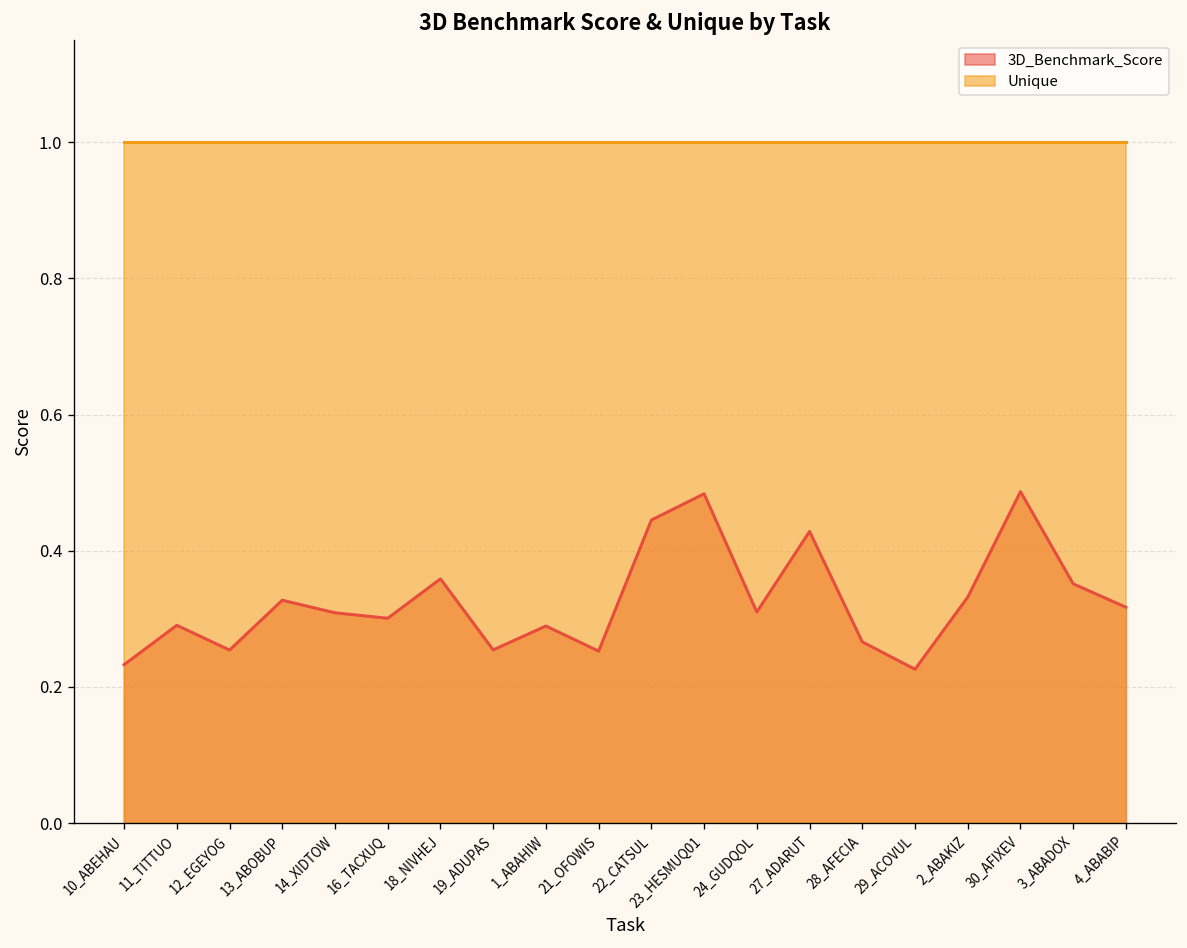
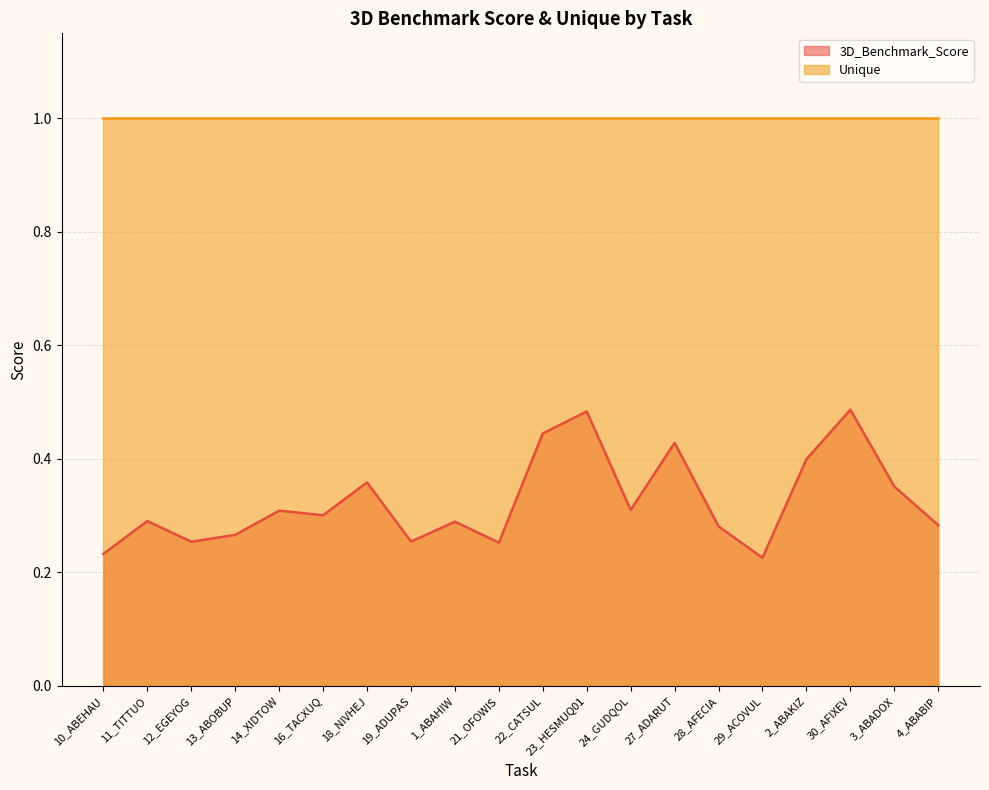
  {
    "3D_Benchmark_Score": {
      "10_ABEHAU": 0.23,
      "11_TITTUO": 0.29,
      "12_EGEYOG": 0.25,
-     "13_ABOBUP": 0.33,
+     "13_ABOBUP": 0.27,
      "14_XIDTOW": 0.31,
      "16_TACXUQ": 0.30,
      "18_NIVHEJ": 0.36,
      "19_ADUPAS": 0.25,
      "1_ABAHIW": 0.29,
      "21_OFOWIS": 0.25,
      "22_CATSUL": 0.45,
      "23_HESMUQ01": 0.48,
      "24_GUDQOL": 0.31,
      "27_ADARUT": 0.43,
-     "28_AFECIA": 0.27,
+     "28_AFECIA": 0.28,
      "29_ACOVUL": 0.23,
-     "2_ABAKIZ": 0.33,
+     "2_ABAKIZ": 0.40,
      "30_AFIXEV": 0.49,
      "3_ABADOX": 0.35,
-     "4_ABABIP": 0.32
+     "4_ABABIP": 0.28
    },
    "Unique": {
      "10_ABEHAU": 1.00,
      "11_TITTUO": 1.00,
      "12_EGEYOG": 1.00,
      "13_ABOBUP": 1.00,
      "14_XIDTOW": 1.00,
      "16_TACXUQ": 1.00,
      "18_NIVHEJ": 1.00,
      "19_ADUPAS": 1.00,
      "1_ABAHIW": 1.00,
      "21_OFOWIS": 1.00,
      "22_CATSUL": 1.00,
      "23_HESMUQ01": 1.00,
      "24_GUDQOL": 1.00,
      "27_ADARUT": 1.00,
      "28_AFECIA": 1.00,
      "29_ACOVUL": 1.00,
      "2_ABAKIZ": 1.00,
      "30_AFIXEV": 1.00,
      "3_ABADOX": 1.00,
      "4_ABABIP": 1.00
    }
  }
